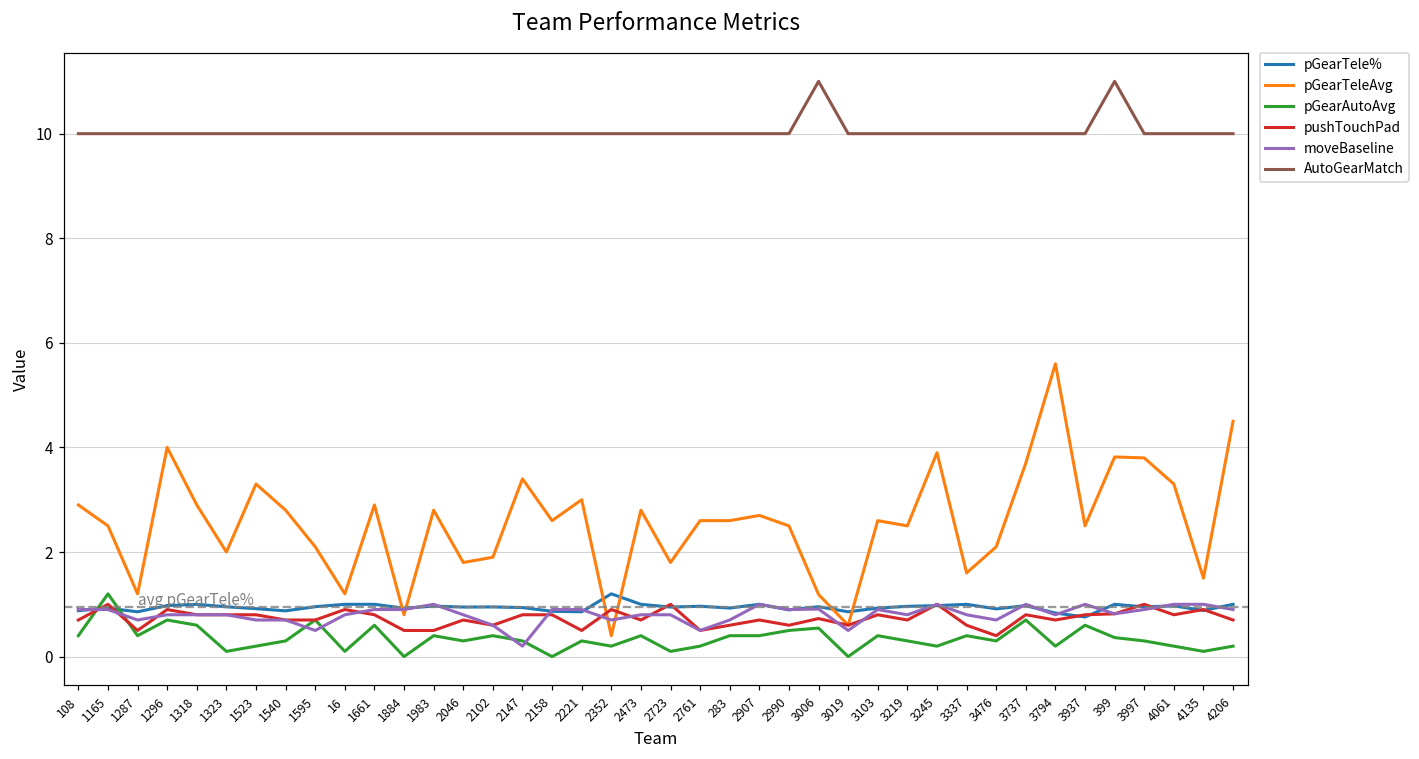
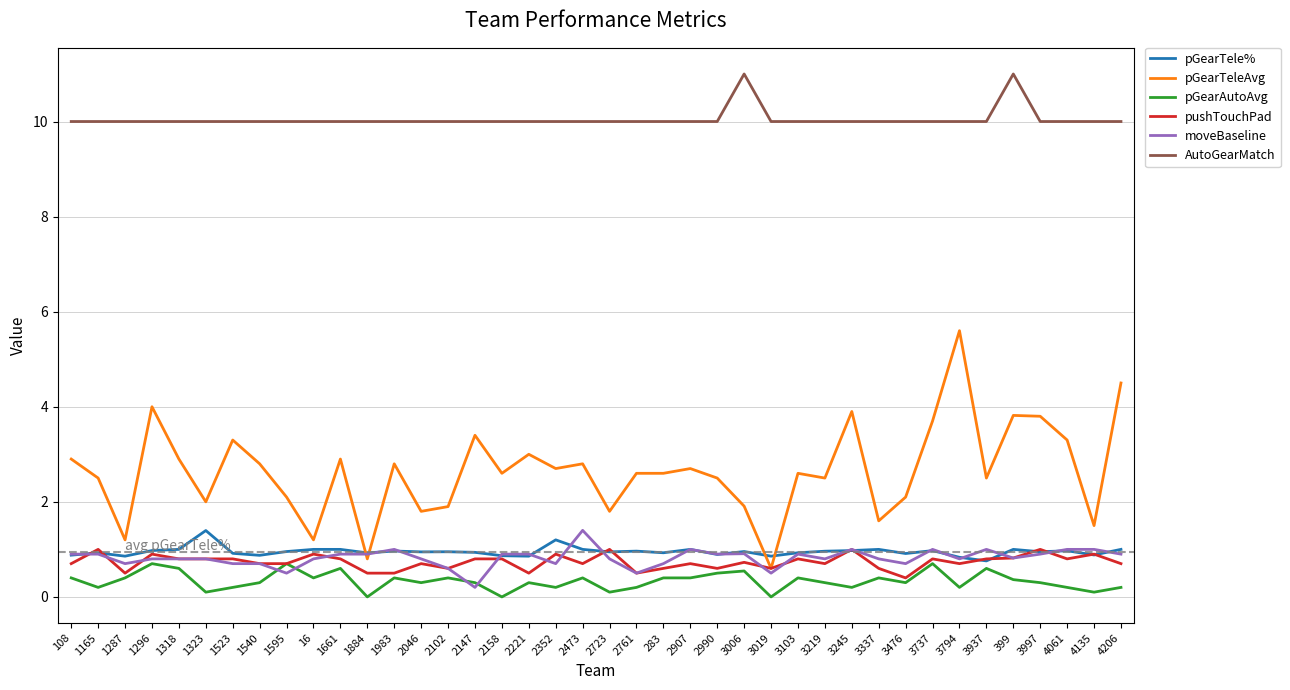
  {
    "pGearTele%": {
      "1287": 0.9,
      "1296": 1.0,
      "1318": 1.0,
-     "1323": 1.0,
+     "1323": 1.4,
      "1523": 0.9,
      "1540": 0.9,
      "1595": 1.0,
      "16": 1.0,
      "1661": 1.0,
      "2046": 0.9,
      "2102": 1.0,
      "2147": 0.9,
      "2352": 1.2,
      "2473": 1.0,
      "2761": 1.0,
      "283": 0.9,
      "3019": 0.9,
      "3219": 1.0,
      "3337": 1.0,
      "3476": 0.9,
      "399": 1.0,
      "4206": 1.0
    },
    "pGearTeleAvg": {
      "108": 2.9,
      "1165": 2.5,
      "1287": 1.2,
      "1296": 4.0,
      "1318": 2.9,
      "1323": 2.0,
      "1523": 3.3,
      "1540": 2.8,
      "1595": 2.1,
      "16": 1.2,
      "1661": 2.9,
      "1884": 0.8,
      "1983": 2.8,
      "2046": 1.8,
      "2102": 1.9,
      "2147": 3.4,
      "2158": 2.6,
      "2221": 3.0,
-     "2352": 0.4,
+     "2352": 2.7,
      "2473": 2.8,
      "2723": 1.8,
      "2761": 2.6,
      "283": 2.6,
      "2907": 2.7,
      "2990": 2.5,
-     "3006": 1.2,
+     "3006": 1.9,
      "3103": 2.6,
      "3219": 2.5,
      "3245": 3.9,
      "3337": 1.6,
      "3476": 2.1,
      "3737": 3.7,
      "3794": 5.6,
      "3937": 2.5,
      "399": 3.8,
      "3997": 3.8,
      "4061": 3.3,
      "4135": 1.5,
      "4206": 4.5
    },
    "pGearAutoAvg": {
      "108": 0.4,
-     "1165": 1.2,
+     "1165": 0.2,
      "1287": 0.4,
      "1296": 0.7,
      "1318": 0.6,
      "1323": 0.1,
      "1523": 0.2,
      "1540": 0.3,
-     "16": 0.1,
+     "16": 0.4,
      "1661": 0.6,
      "1884": 0.0,
      "1983": 0.4,
      "2046": 0.3,
      "2102": 0.4,
      "2147": 0.3,
      "2158": 0.0,
      "2221": 0.3,
      "2352": 0.2,
      "2473": 0.4,
      "2723": 0.1,
      "2761": 0.2,
      "283": 0.4,
      "2907": 0.4,
      "2990": 0.5,
      "3006": 0.5,
      "3019": 0.0,
      "3103": 0.4,
      "3219": 0.3,
      "3245": 0.2,
      "3337": 0.4,
      "3476": 0.3,
      "3737": 0.7,
      "3794": 0.2,
      "3937": 0.6,
      "399": 0.4,
      "3997": 0.3,
      "4061": 0.2,
      "4135": 0.1,
      "4206": 0.2
    },
    "pushTouchPad": {
      "108": 0.7,
      "1165": 1.0,
      "1287": 0.5,
      "1296": 0.9,
      "1523": 0.8,
      "16": 0.9,
      "1661": 0.8,
      "1884": 0.5,
      "1983": 0.5,
      "2046": 0.7,
      "2147": 0.8,
      "2158": 0.8,
      "2221": 0.5,
      "2352": 0.9,
      "2473": 0.7,
      "283": 0.6,
      "2907": 0.7,
      "2990": 0.6,
      "3006": 0.7,
      "3103": 0.8,
      "3219": 0.7,
      "3337": 0.6,
      "3476": 0.4,
      "3737": 0.8,
      "3794": 0.7,
      "4061": 0.8,
      "4206": 0.7
    },
    "moveBaseline": {
      "1287": 0.7,
      "1296": 0.8,
      "1523": 0.7,
      "1595": 0.5,
      "16": 0.8,
      "1661": 0.9,
      "2046": 0.8,
      "2147": 0.2,
      "2352": 0.7,
-     "2473": 0.8,
+     "2473": 1.4,
      "2723": 0.8,
      "283": 0.7,
      "3019": 0.5,
      "3219": 0.8,
      "3337": 0.8,
      "3476": 0.7,
      "3937": 1.0,
      "4135": 1.0,
      "4206": 0.9
    },
    "AutoGearMatch": {
      "108": 10.0,
      "1165": 10.0,
      "1287": 10.0,
      "1296": 10.0,
      "1318": 10.0,
      "1323": 10.0,
      "1523": 10.0,
      "1540": 10.0,
      "1595": 10.0,
      "16": 10.0,
      "1661": 10.0,
      "1884": 10.0,
      "1983": 10.0,
      "2046": 10.0,
      "2102": 10.0,
      "2147": 10.0,
      "2158": 10.0,
      "2221": 10.0,
      "2352": 10.0,
      "2473": 10.0,
      "2723": 10.0,
      "2761": 10.0,
      "283": 10.0,
      "2907": 10.0,
      "2990": 10.0,
      "3006": 11.0,
      "3019": 10.0,
      "3103": 10.0,
      "3219": 10.0,
      "3245": 10.0,
      "3337": 10.0,
      "3476": 10.0,
      "3737": 10.0,
      "3794": 10.0,
      "3937": 10.0,
      "399": 11.0,
      "3997": 10.0,
      "4061": 10.0,
      "4135": 10.0,
      "4206": 10.0
    }
  }
